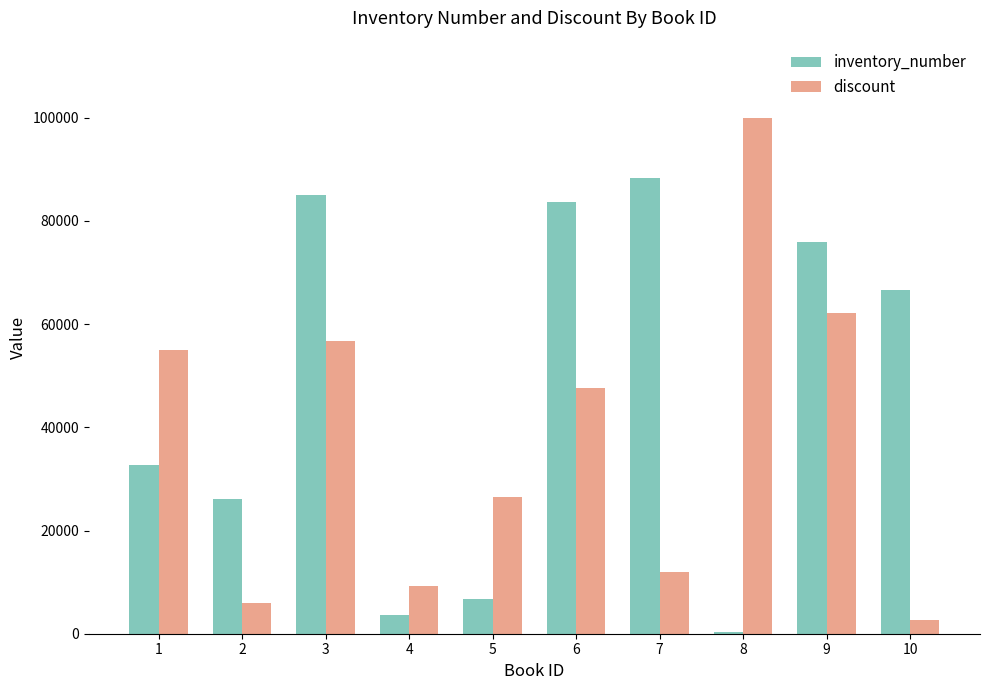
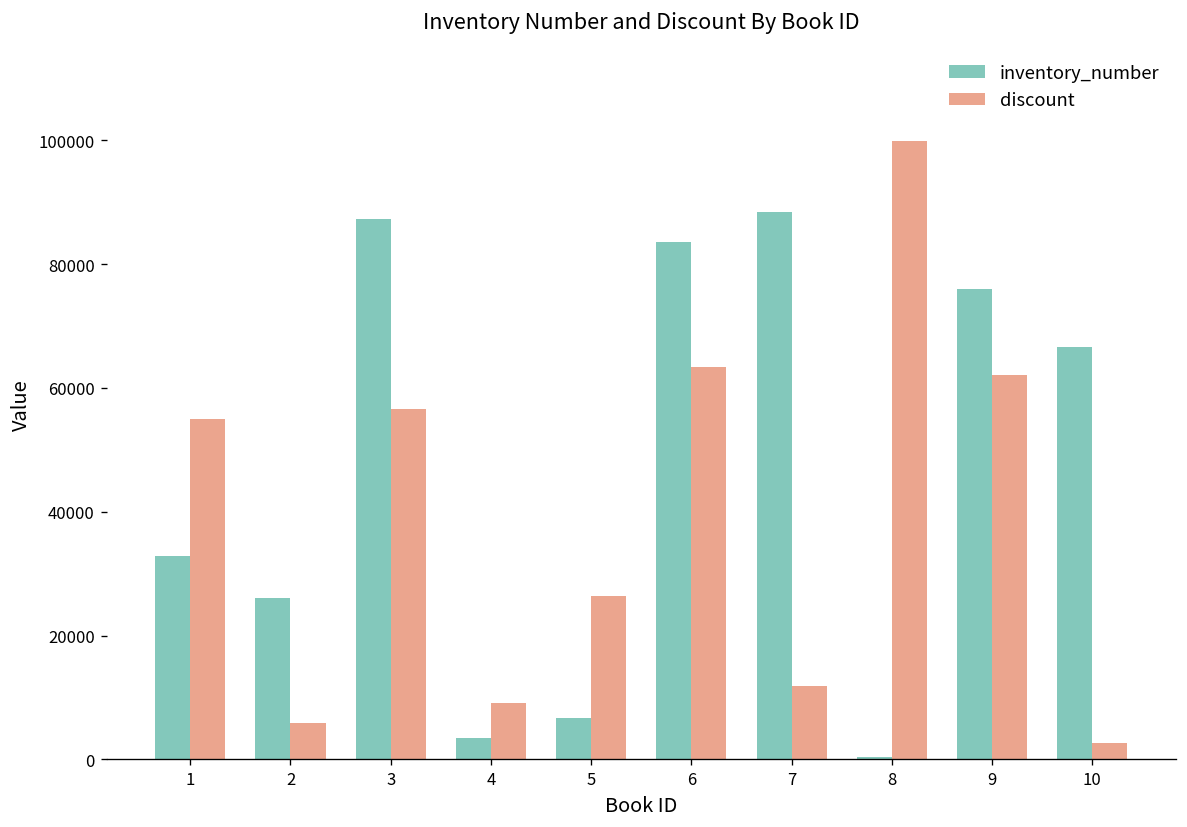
  {
    "inventory_number": {
      "1": 33000,
      "2": 26000,
-     "3": 85000,
+     "3": 87000,
      "4": 4000,
      "5": 7000,
      "6": 84000,
      "7": 88000,
      "9": 76000,
      "10": 67000
    },
    "discount": {
      "1": 55000,
      "2": 6000,
      "3": 57000,
      "4": 9000,
      "5": 26000,
-     "6": 48000,
+     "6": 63000,
      "7": 12000,
      "8": 100000,
      "9": 62000,
      "10": 3000
    }
  }
